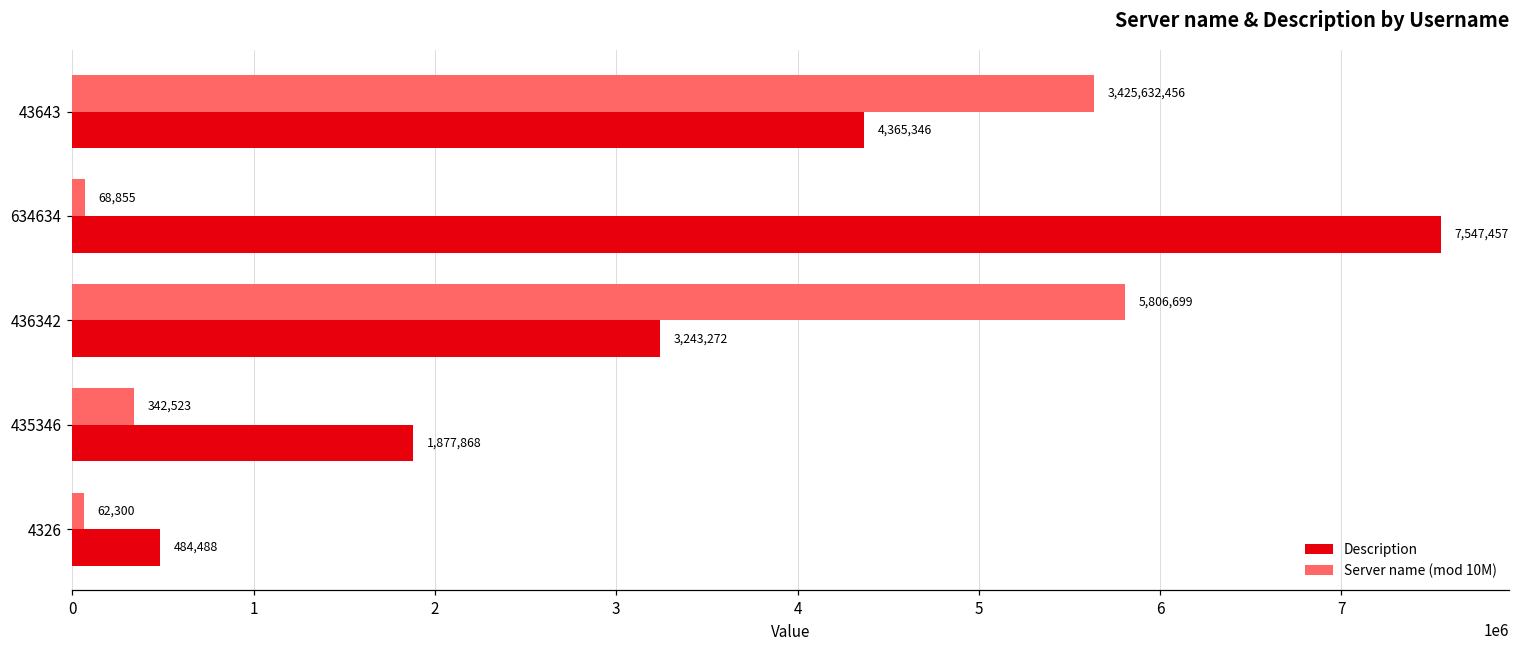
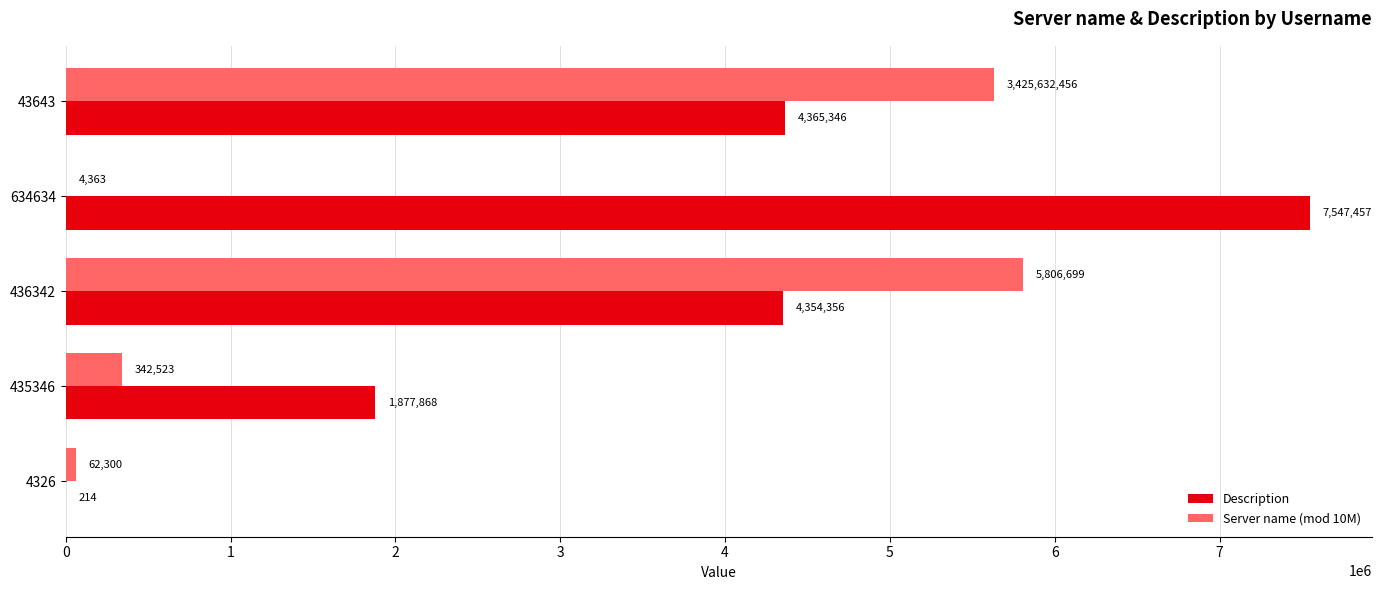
  {
    "Description": {
      "43643": "4,365,346",
      "634634": "7,547,457",
-     "436342": "3,243,272",
+     "436342": "4,354,356",
      "435346": "1,877,868",
-     "4326": "484,488"
+     "4326": "214"
    },
    "Server name (mod 10M)": {
-     "634634": "68,855",
+     "634634": "4,363",
      "436342": "5,806,699",
      "435346": "342,523",
      "4326": "62,300"
    }
  }
